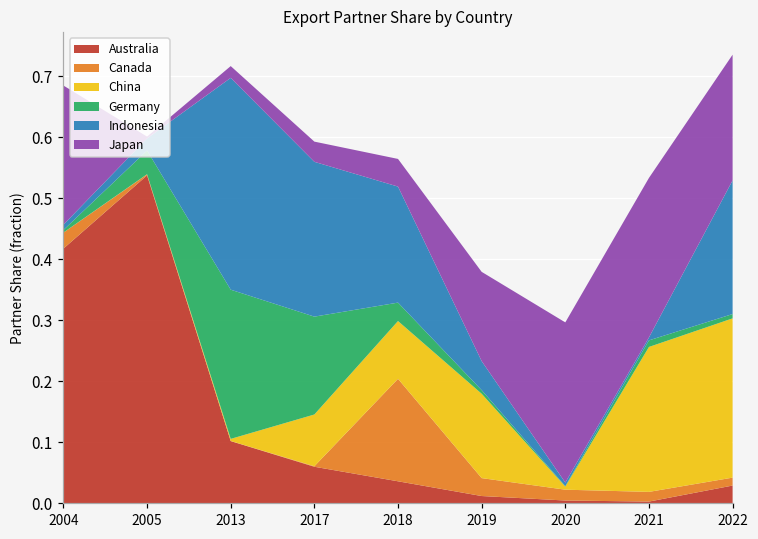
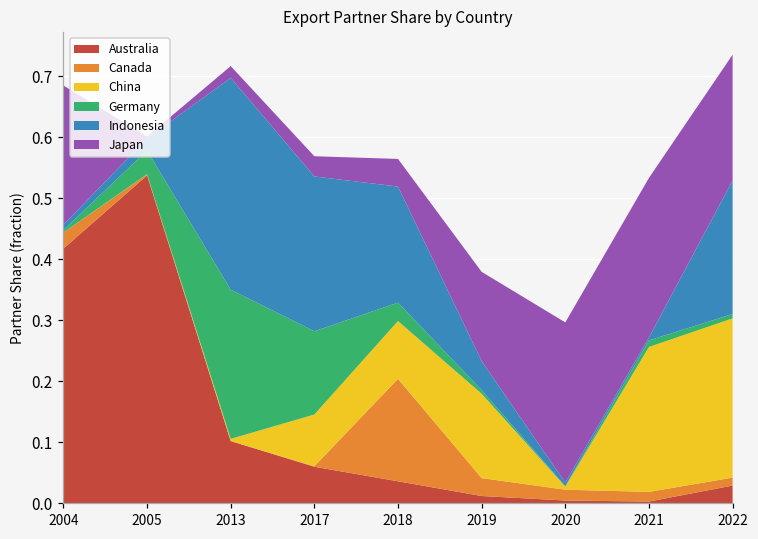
  {
    "Australia": {
      "2004": 0.42,
      "2018": 0.04,
      "2019": 0.01,
      "2022": 0.03
    },
    "Canada": {
      "2018": 0.17,
      "2019": 0.03,
      "2020": 0.02,
      "2021": 0.02,
      "2022": 0.01
    },
    "China": {
      "2017": 0.08,
      "2018": 0.09,
      "2019": 0.14,
      "2021": 0.24,
      "2022": 0.26
    },
    "Germany": {
      "2005": 0.04,
      "2013": 0.24,
-     "2017": 0.16,
+     "2017": 0.14,
      "2018": 0.03,
      "2019": 0.01,
      "2021": 0.01,
      "2022": 0.01
    },
    "Indonesia": {
      "2004": 0.01,
      "2013": 0.35,
      "2017": 0.25,
      "2018": 0.19,
      "2019": 0.05,
      "2020": 0.01,
      "2021": 0.00,
      "2022": 0.22
    },
    "Japan": {
      "2004": 0.23,
      "2013": 0.02,
      "2017": 0.03,
      "2018": 0.05,
      "2019": 0.15,
      "2020": 0.26,
      "2021": 0.26,
      "2022": 0.21
    }
  }
